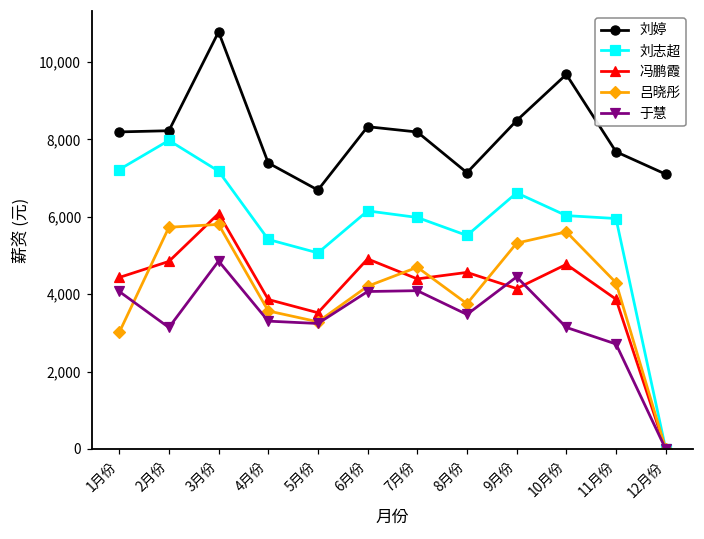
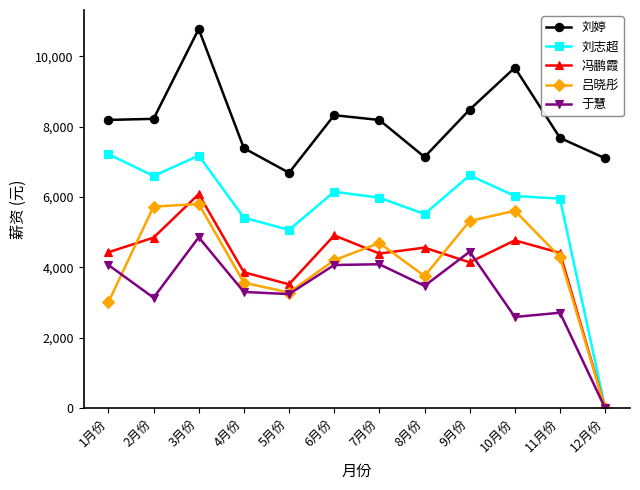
  {
    "刘婷": {
      "1月份": "8,200",
      "2月份": "8,200",
      "3月份": "10,800",
      "4月份": "7,400",
      "5月份": "6,700",
      "6月份": "8,300",
      "7月份": "8,200",
      "8月份": "7,100",
      "9月份": "8,500",
      "10月份": "9,700",
      "11月份": "7,700",
      "12月份": "7,100"
    },
    "刘志超": {
      "1月份": "7,200",
-     "2月份": "8,000",
+     "2月份": "6,600",
      "3月份": "7,200",
      "4月份": "5,400",
      "5月份": "5,100",
      "6月份": "6,200",
      "7月份": "6,000",
      "8月份": "5,500",
      "9月份": "6,600",
      "10月份": "6,000",
      "11月份": "6,000"
    },
    "冯鹏霞": {
      "1月份": "4,400",
      "2月份": "4,800",
      "3月份": "6,100",
      "4月份": "3,900",
      "5月份": "3,500",
      "6月份": "4,900",
      "7月份": "4,400",
      "8月份": "4,600",
      "9月份": "4,100",
      "10月份": "4,800",
-     "11月份": "3,900"
+     "11月份": "4,400"
    },
    "吕晓彤": {
      "1月份": "3,000",
      "2月份": "5,700",
      "3月份": "5,800",
      "4月份": "3,600",
      "6月份": "4,200",
      "7月份": "4,700",
      "8月份": "3,800",
      "9月份": "5,300",
      "10月份": "5,600",
      "11月份": "4,300"
    },
    "于慧": {
      "1月份": "4,100",
      "2月份": "3,100",
      "3月份": "4,900",
      "4月份": "3,300",
      "6月份": "4,100",
      "7月份": "4,100",
      "8月份": "3,500",
      "9月份": "4,400",
-     "10月份": "3,100",
+     "10月份": "2,600",
      "11月份": "2,700"
    }
  }
